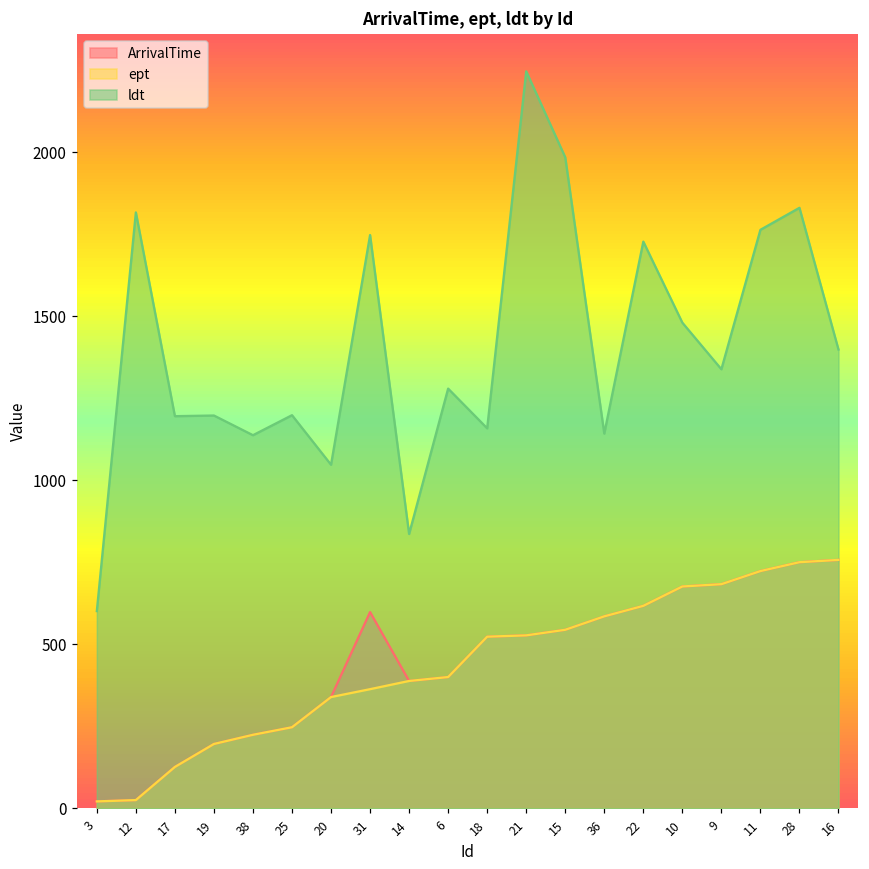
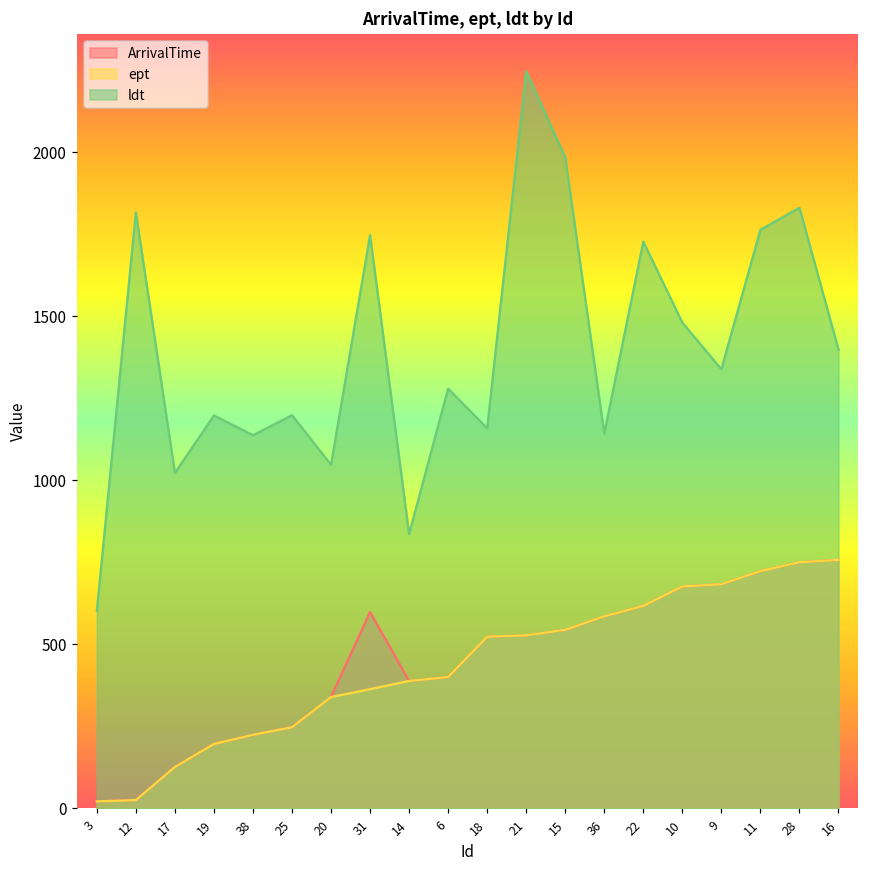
  {
    "ArrivalTime": {
      "31": 600
    },
    "ept": {
      "31": 360
    },
    "ldt": {
      "3": 600,
      "12": 1820,
-     "17": 1200,
+     "17": 1020,
      "19": 1200,
      "38": 1140,
      "25": 1200,
      "20": 1050,
      "31": 1750,
      "14": 840,
      "6": 1280,
      "18": 1160,
      "21": 2250,
      "15": 1980,
      "36": 1140,
      "22": 1730,
      "10": 1480,
      "9": 1340,
      "11": 1760,
      "28": 1830,
      "16": 1400
    }
  }
